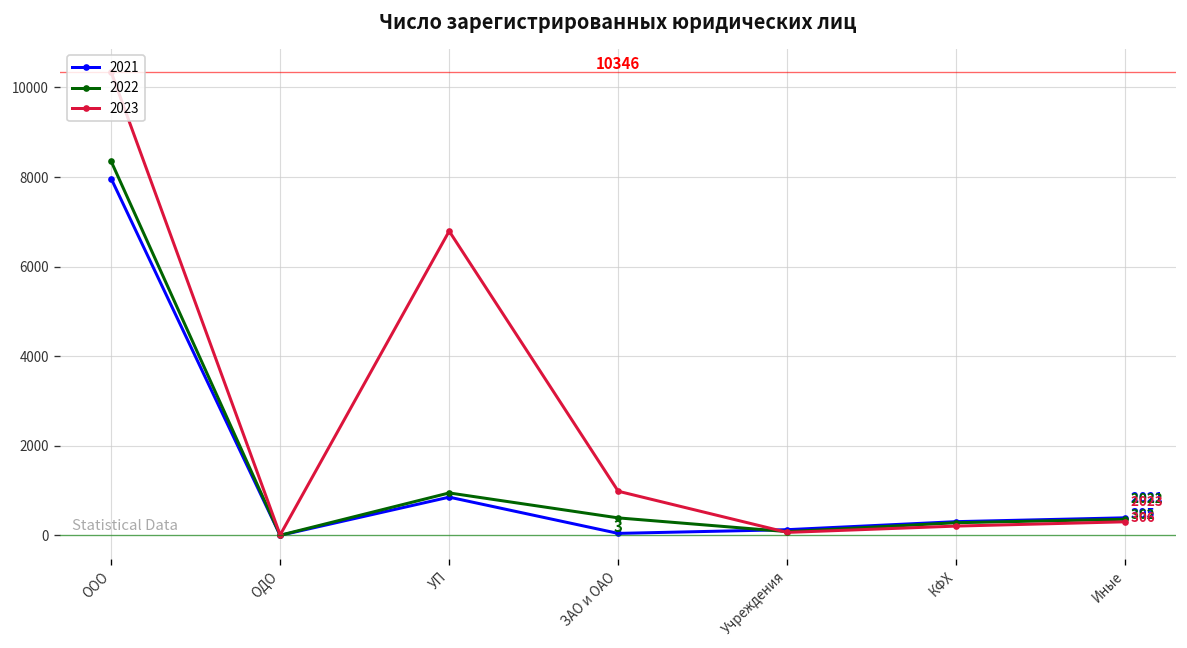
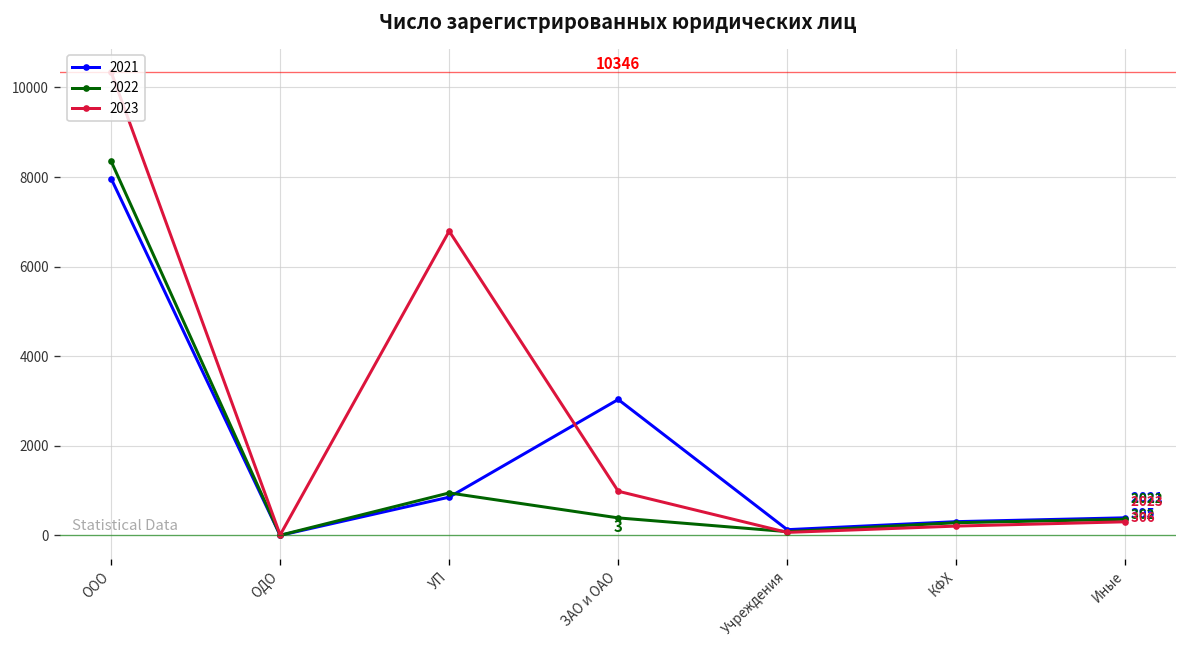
  {
    "2021": {
      "ООО": 8000,
      "УП": 900,
-     "ЗАО и ОАО": 0
+     "ЗАО и ОАО": 3000
    },
    "2022": {
      "ООО": 8400,
      "УП": 1000
    },
    "2023": {
      "УП": 6800,
      "ЗАО и ОАО": 1000,
      "КФХ": 200
    }
  }
